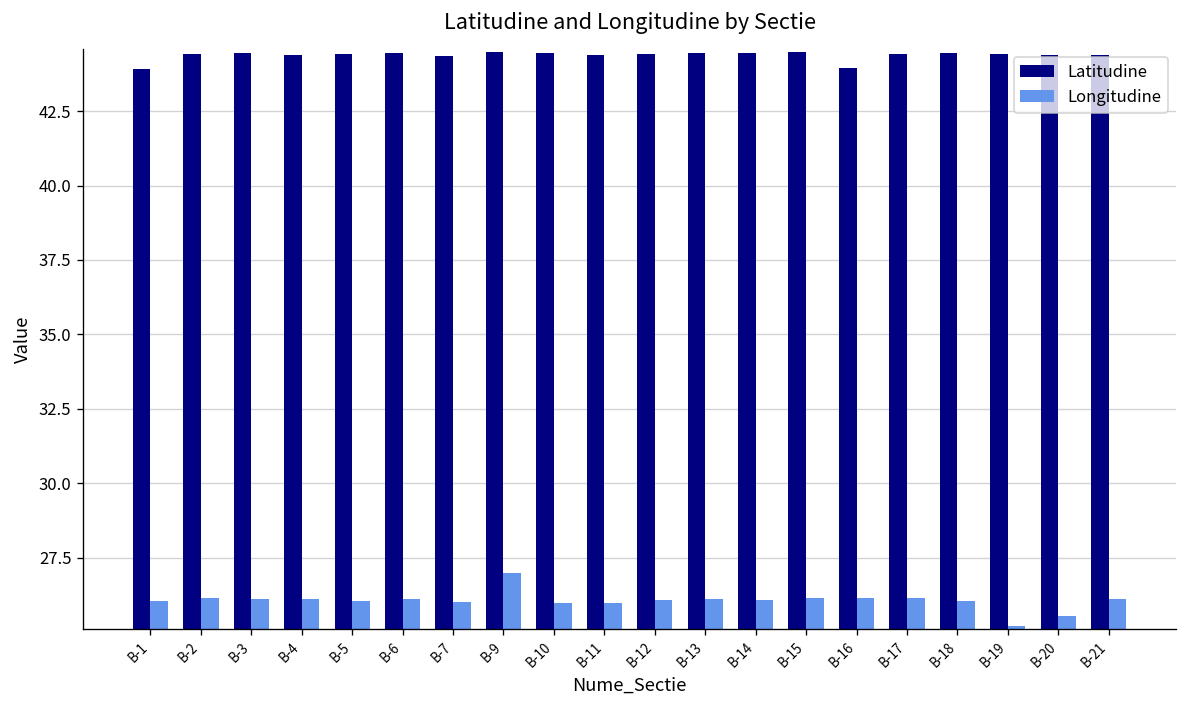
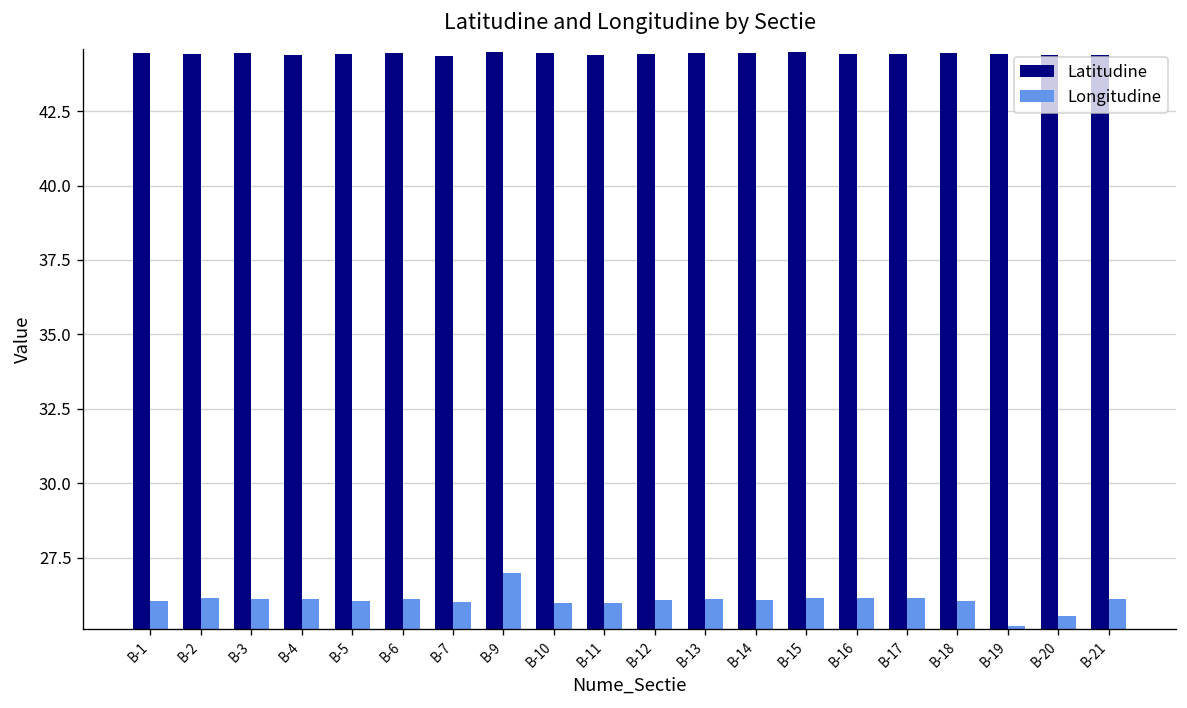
  {
    "Latitudine": {
-     "B-1": 43.9,
+     "B-1": 44.4,
      "B-2": 44.4,
      "B-3": 44.4,
      "B-4": 44.4,
      "B-5": 44.4,
      "B-6": 44.4,
      "B-7": 44.3,
      "B-9": 44.5,
      "B-10": 44.5,
      "B-11": 44.4,
      "B-12": 44.4,
      "B-13": 44.5,
      "B-14": 44.4,
      "B-15": 44.5,
-     "B-16": 43.9,
+     "B-16": 44.4,
      "B-17": 44.4,
      "B-18": 44.4,
      "B-19": 44.4,
      "B-20": 44.4,
      "B-21": 44.4
    },
    "Longitudine": {
      "B-1": 26.0,
      "B-2": 26.2,
      "B-3": 26.1,
      "B-4": 26.1,
      "B-5": 26.0,
      "B-6": 26.1,
      "B-7": 26.0,
      "B-9": 27.0,
      "B-10": 26.0,
      "B-11": 26.0,
      "B-12": 26.1,
      "B-13": 26.1,
      "B-14": 26.1,
      "B-15": 26.1,
      "B-16": 26.1,
      "B-17": 26.1,
      "B-18": 26.0,
      "B-19": 25.2,
      "B-20": 25.5,
      "B-21": 26.1
    }
  }
